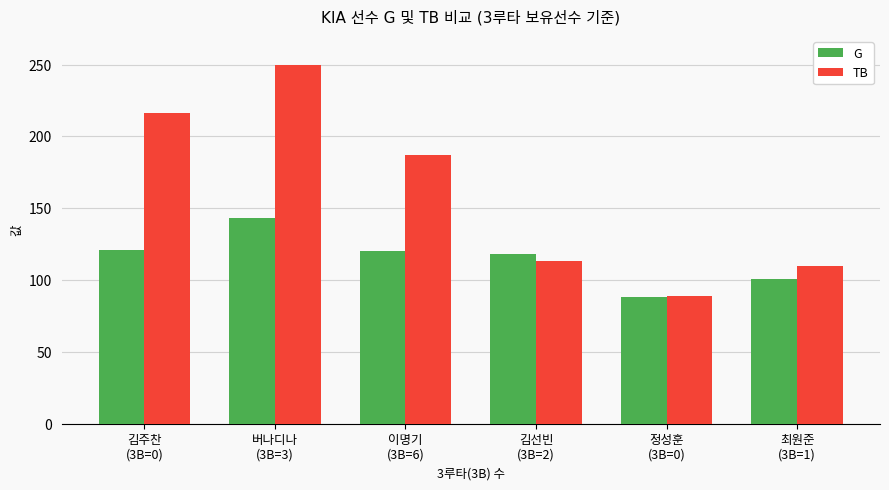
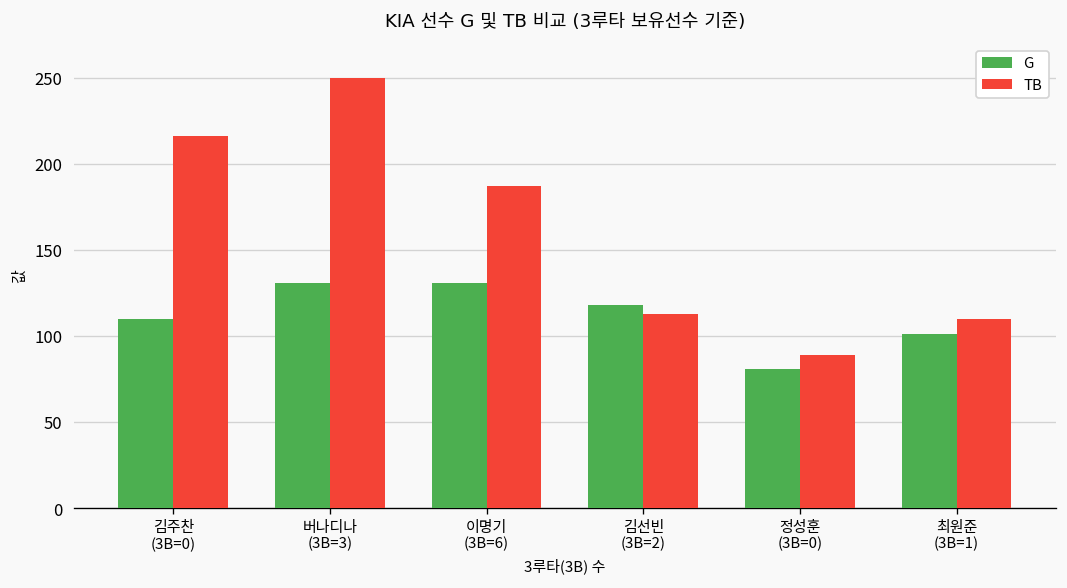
  {
    "G": {
-     "김주찬 (3B=0)": 121,
-     "버나디나 (3B=3)": 143,
-     "이명기 (3B=6)": 120,
+     "김주찬 (3B=0)": 110,
+     "버나디나 (3B=3)": 131,
+     "이명기 (3B=6)": 131,
      "김선빈 (3B=2)": 118,
-     "정성훈 (3B=0)": 88,
+     "정성훈 (3B=0)": 81,
      "최원준 (3B=1)": 101
    },
    "TB": {
      "김주찬 (3B=0)": 216,
      "버나디나 (3B=3)": 250,
      "이명기 (3B=6)": 187,
      "김선빈 (3B=2)": 113,
      "정성훈 (3B=0)": 89,
      "최원준 (3B=1)": 110
    }
  }
